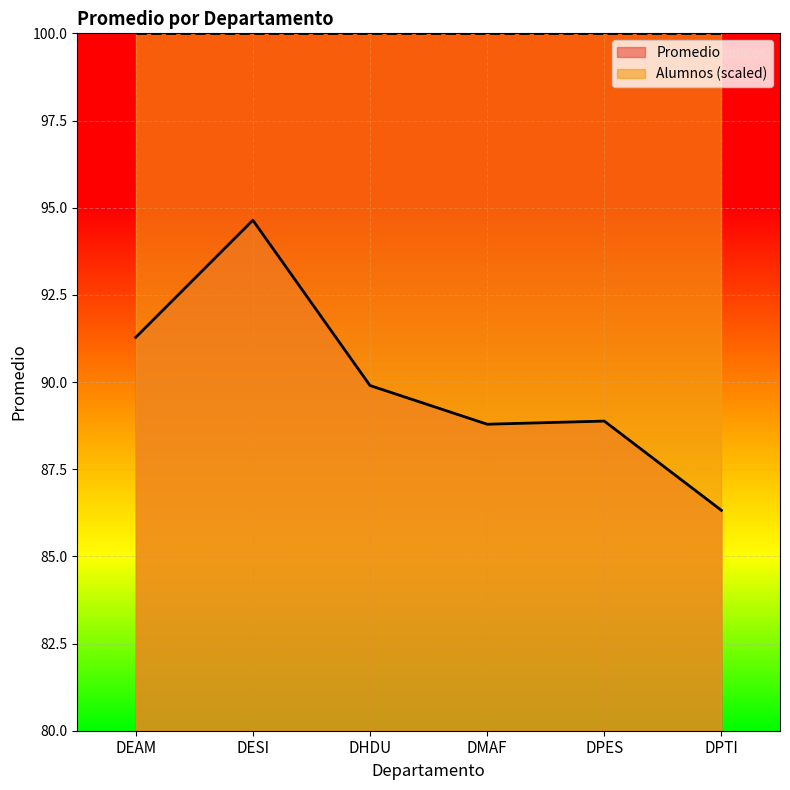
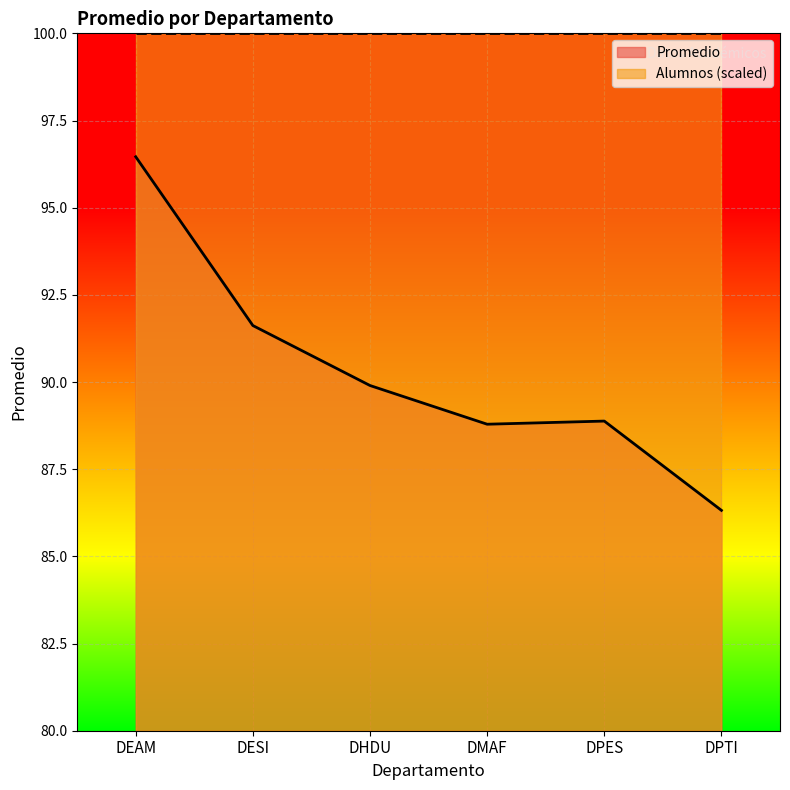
  {
    "Promedio": {
-     "DEAM": 91.3,
-     "DESI": 94.6,
+     "DEAM": 96.5,
+     "DESI": 91.6,
      "DHDU": 89.9,
      "DMAF": 88.8,
      "DPES": 88.9,
      "DPTI": 86.3
    },
    "Alumnos (scaled)": {
      "DEAM": 100.0,
      "DESI": 100.0,
      "DHDU": 100.0,
      "DMAF": 100.0,
      "DPES": 100.0,
      "DPTI": 100.0
    }
  }
